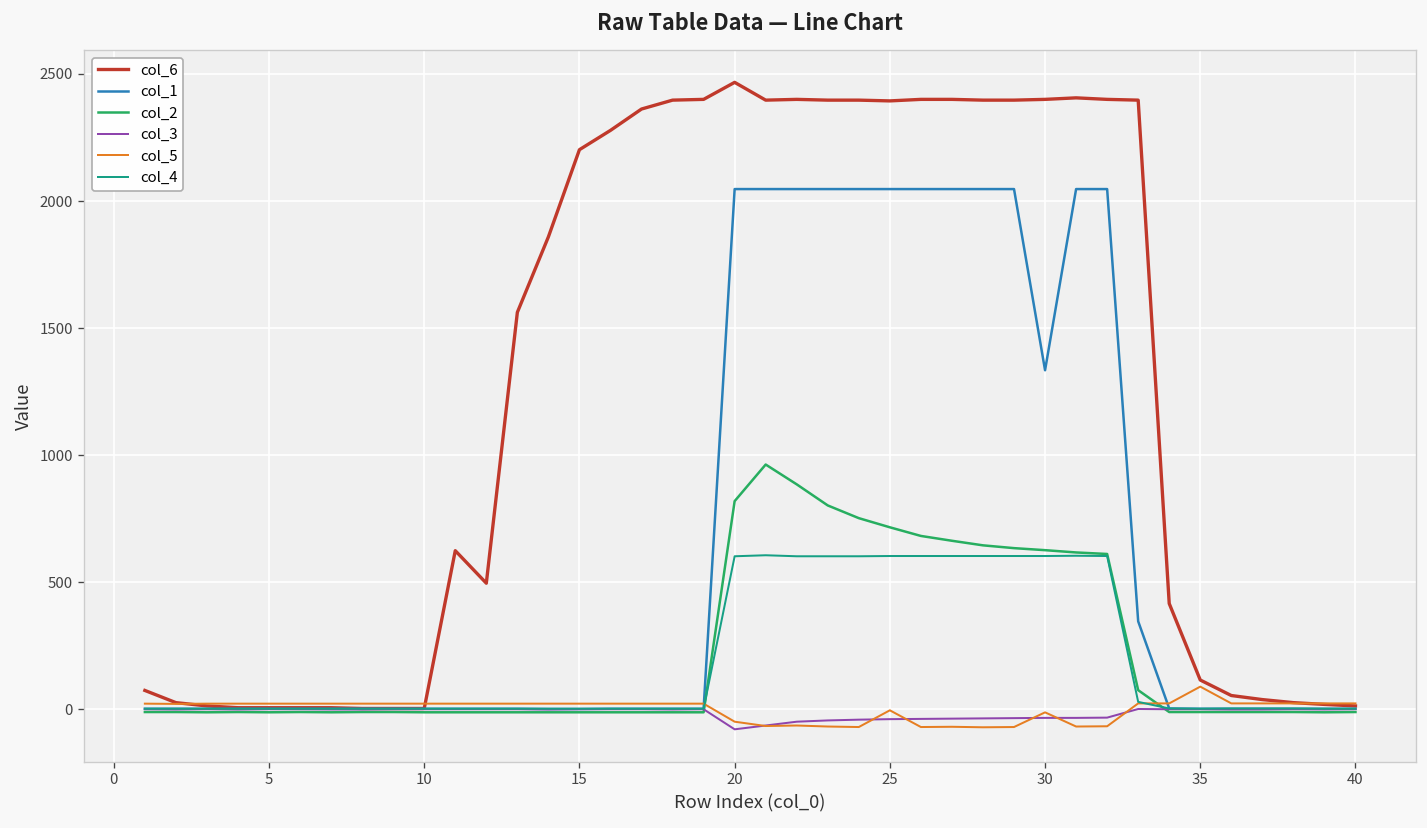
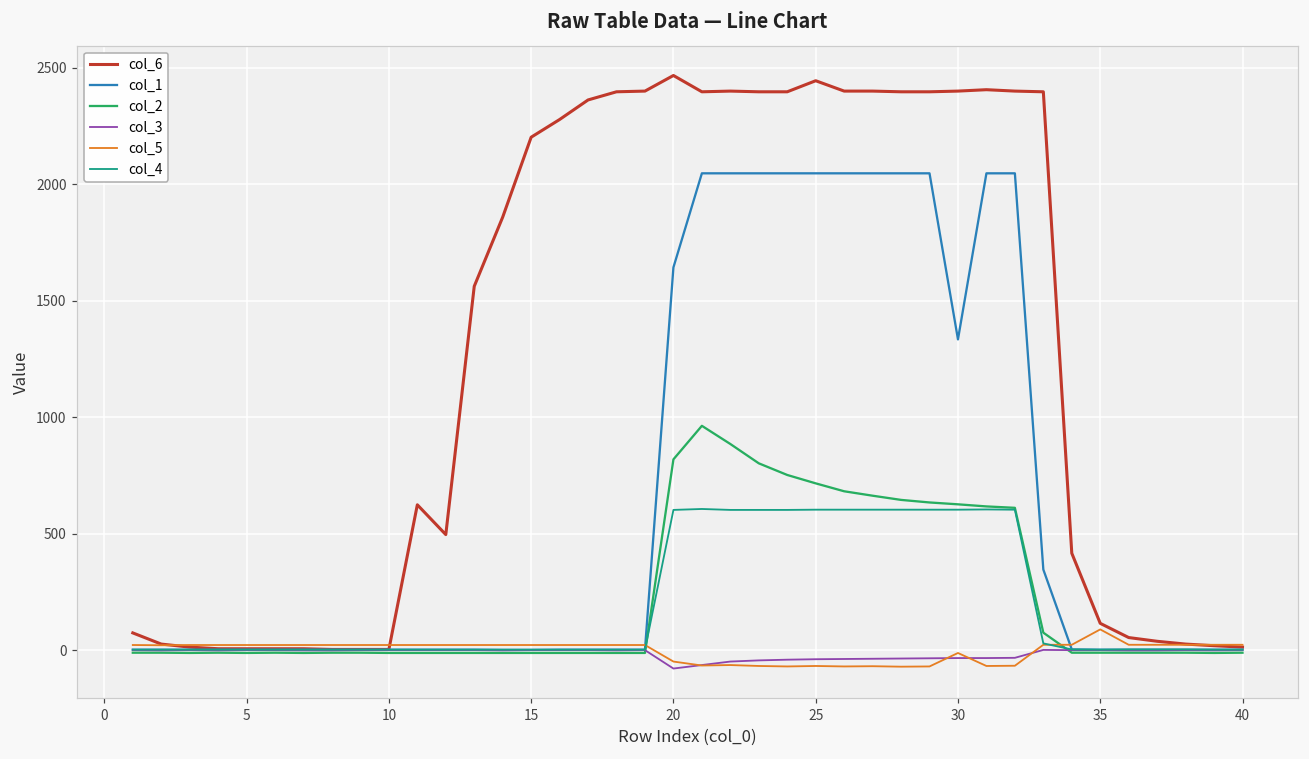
  {
    "col_6": {
      "15": 2200,
      "20": 2470,
-     "25": 2390,
+     "25": 2440,
      "30": 2400,
      "35": 120
    },
    "col_1": {
-     "20": 2050,
+     "20": 1640,
      "25": 2050,
      "30": 1330
    },
    "col_3": {
      "20": -80,
      "25": -40,
      "30": -30
    },
    "col_5": {
      "5": 20,
      "10": 20,
      "15": 20,
      "20": -50,
-     "25": 0,
+     "25": -70,
      "30": -10,
      "35": 90
    }
  }
